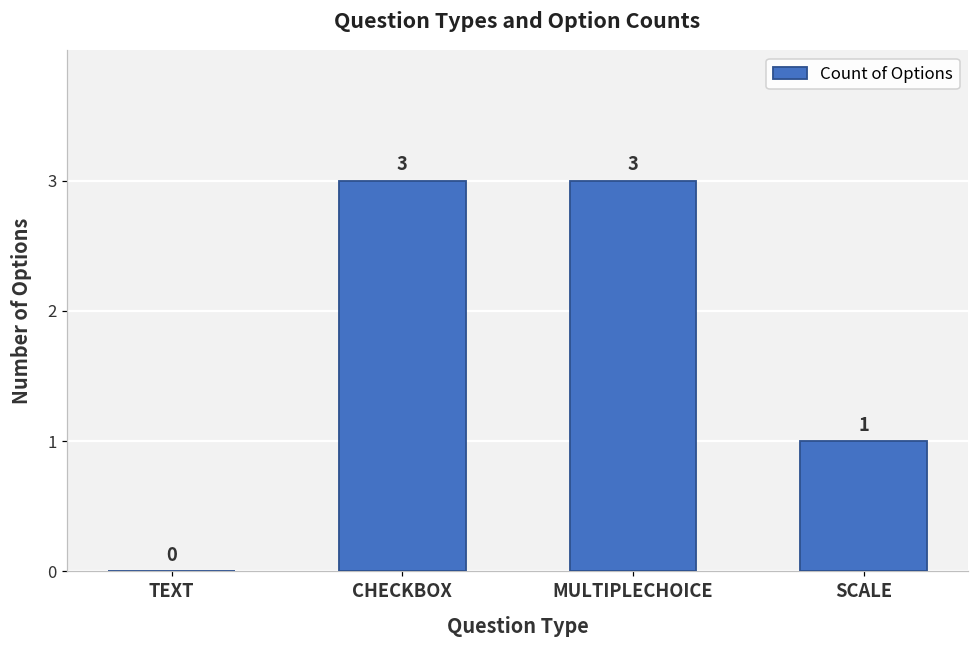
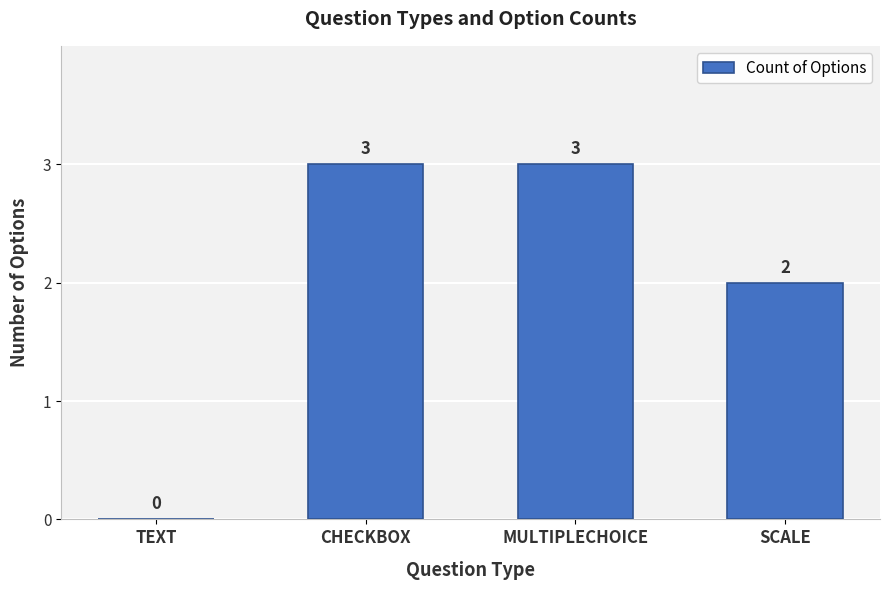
  {
    "TEXT": 0,
    "CHECKBOX": 3,
    "MULTIPLECHOICE": 3,
-   "SCALE": 1
+   "SCALE": 2
  }
